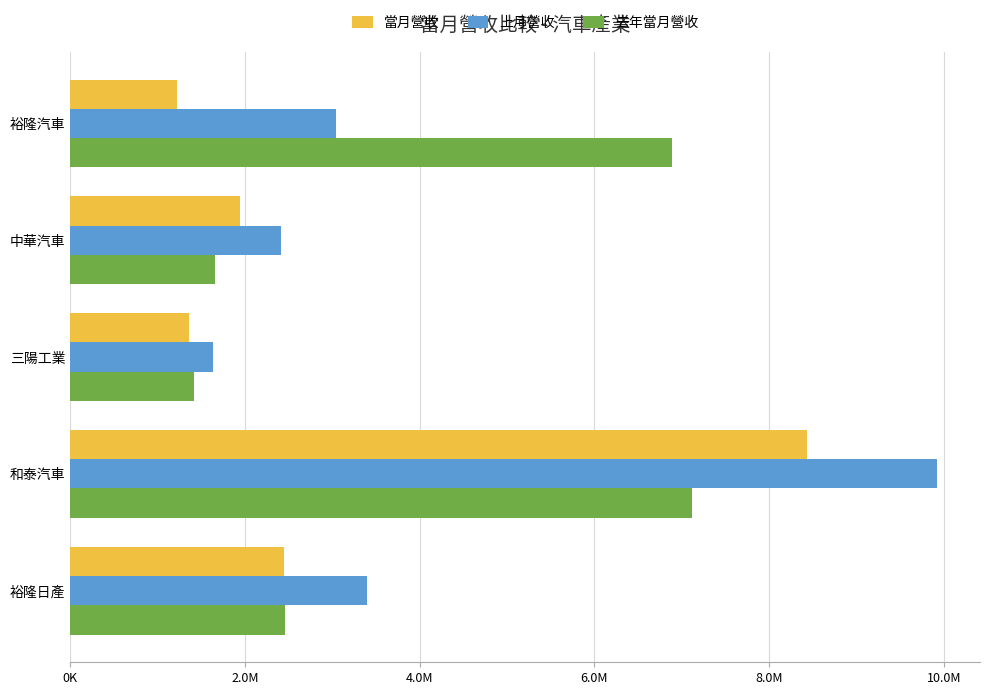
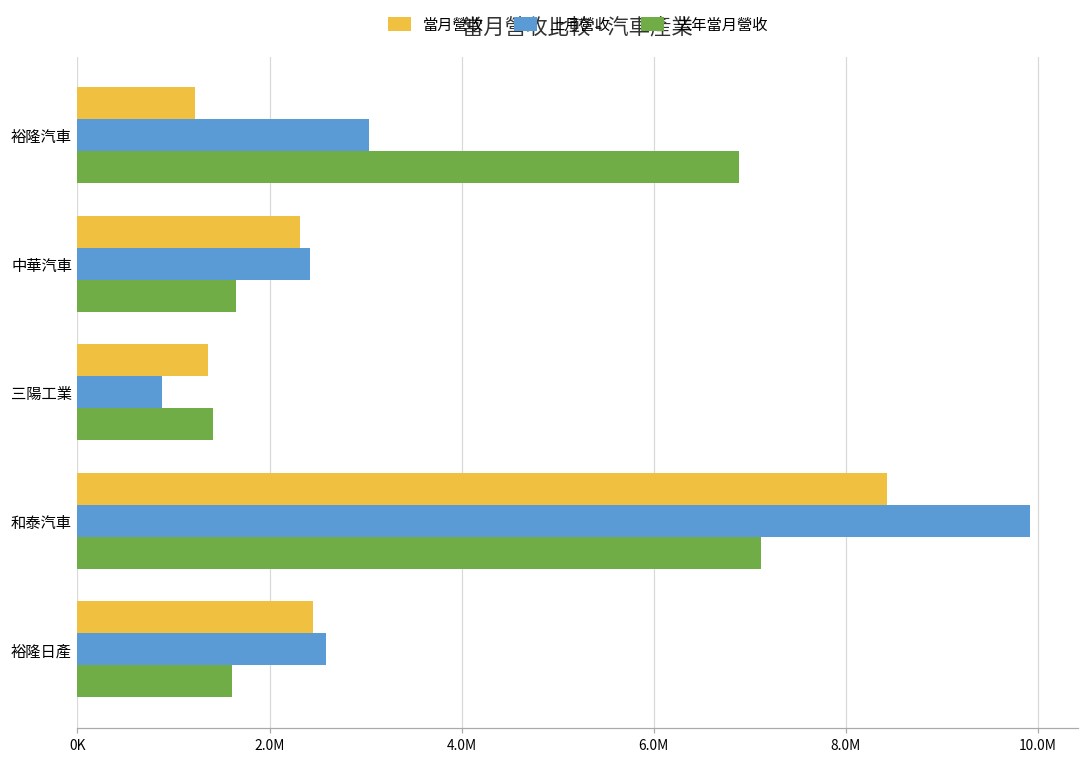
  {
    "當月營收": {
      "裕隆汽車": 1200000,
-     "中華汽車": 1900000,
+     "中華汽車": 2300000,
      "三陽工業": 1400000,
      "和泰汽車": 8400000,
      "裕隆日產": 2500000
    },
    "上月營收": {
      "裕隆汽車": 3000000,
      "中華汽車": 2400000,
-     "三陽工業": 1600000,
+     "三陽工業": 900000,
      "和泰汽車": 9900000,
-     "裕隆日產": 3400000
+     "裕隆日產": 2600000
    },
    "去年當月營收": {
      "裕隆汽車": 6900000,
      "中華汽車": 1700000,
      "三陽工業": 1400000,
      "和泰汽車": 7100000,
-     "裕隆日產": 2500000
+     "裕隆日產": 1600000
    }
  }
